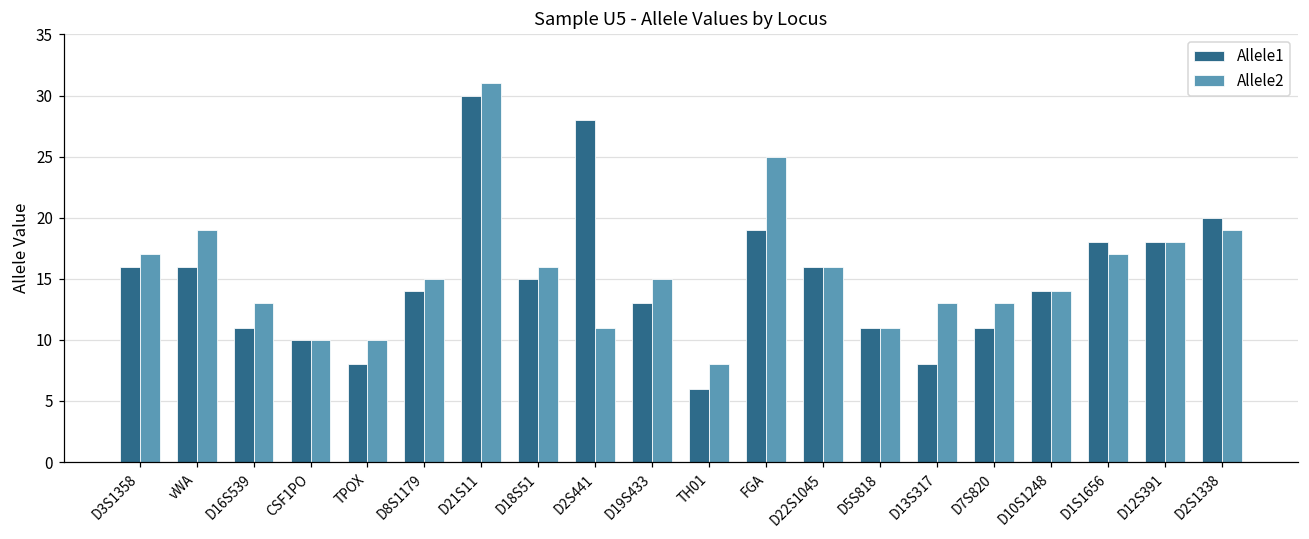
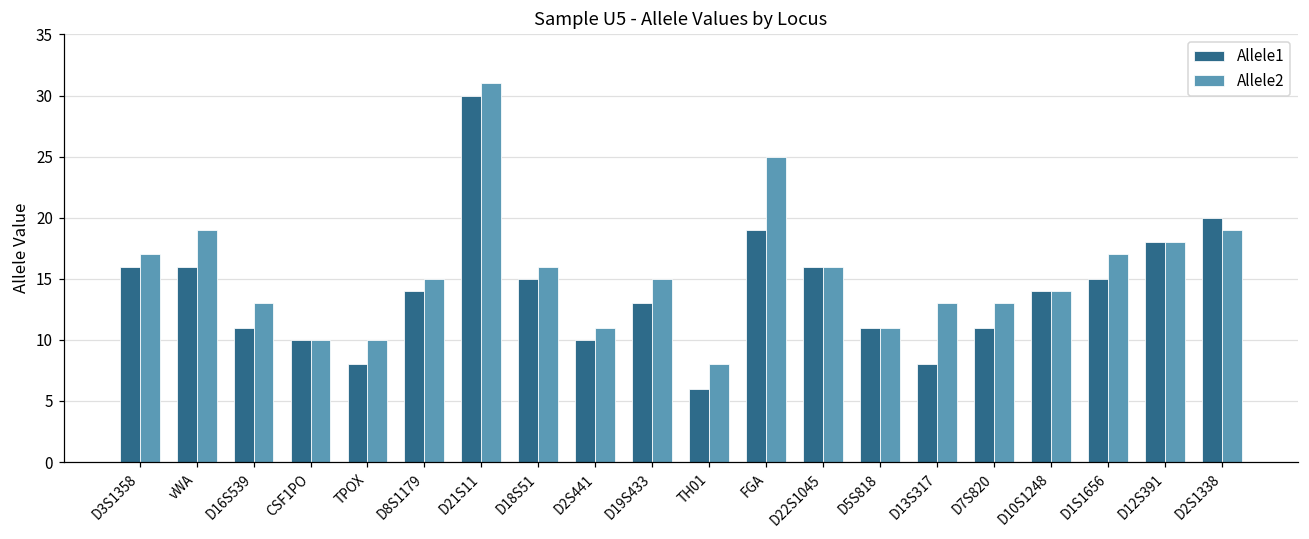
  {
    "Allele1": {
      "D3S1358": 16,
      "vWA": 16,
      "D16S539": 11,
      "CSF1PO": 10,
      "TPOX": 8,
      "D8S1179": 14,
      "D21S11": 30,
      "D18S51": 15,
-     "D2S441": 28,
+     "D2S441": 10,
      "D19S433": 13,
      "TH01": 6,
      "FGA": 19,
      "D22S1045": 16,
      "D5S818": 11,
      "D13S317": 8,
      "D7S820": 11,
      "D10S1248": 14,
-     "D1S1656": 18,
+     "D1S1656": 15,
      "D12S391": 18,
      "D2S1338": 20
    },
    "Allele2": {
      "D3S1358": 17,
      "vWA": 19,
      "D16S539": 13,
      "CSF1PO": 10,
      "TPOX": 10,
      "D8S1179": 15,
      "D21S11": 31,
      "D18S51": 16,
      "D2S441": 11,
      "D19S433": 15,
      "TH01": 8,
      "FGA": 25,
      "D22S1045": 16,
      "D5S818": 11,
      "D13S317": 13,
      "D7S820": 13,
      "D10S1248": 14,
      "D1S1656": 17,
      "D12S391": 18,
      "D2S1338": 19
    }
  }
